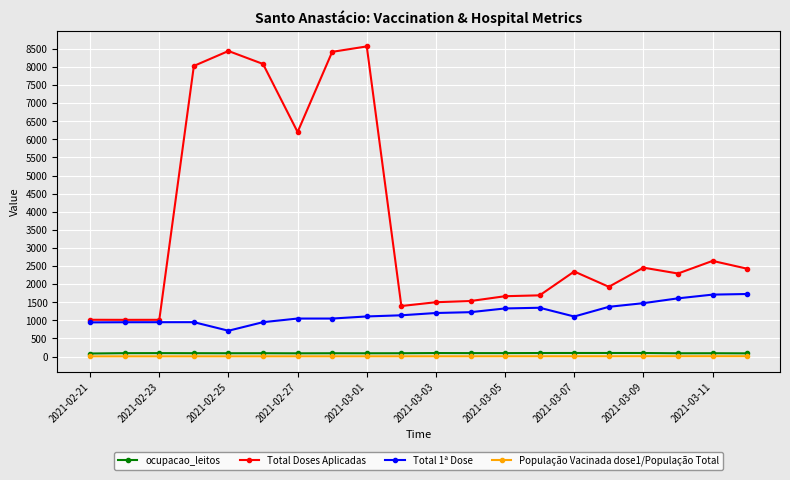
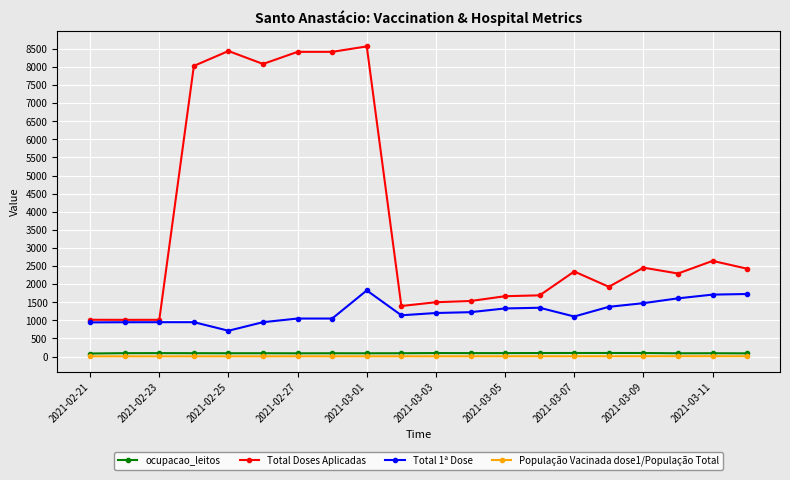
  {
    "ocupacao_leitos": {
      "2021-02-21": 100,
      "2021-02-23": 100,
      "2021-02-25": 100,
      "2021-02-27": 100,
      "2021-03-01": 100,
      "2021-03-03": 100,
      "2021-03-05": 100,
      "2021-03-07": 100,
      "2021-03-09": 100,
      "2021-03-11": 100
    },
    "Total Doses Aplicadas": {
      "2021-02-21": 1000,
      "2021-02-25": 8400,
-     "2021-02-27": 6200,
+     "2021-02-27": 8400,
      "2021-03-01": 8600,
      "2021-03-03": 1500,
      "2021-03-05": 1700,
      "2021-03-07": 2300,
      "2021-03-09": 2500,
      "2021-03-11": 2600
    },
    "Total 1ª Dose": {
      "2021-02-21": 900,
      "2021-02-25": 700,
      "2021-02-27": 1000,
-     "2021-03-01": 1100,
+     "2021-03-01": 1800,
      "2021-03-03": 1200,
      "2021-03-05": 1300,
      "2021-03-07": 1100,
      "2021-03-09": 1500,
      "2021-03-11": 1700
    },
    "População Vacinada dose1/População Total": {
      "2021-02-21": 0,
      "2021-02-23": 0,
      "2021-02-25": 0,
      "2021-02-27": 0,
      "2021-03-01": 0,
      "2021-03-03": 0,
      "2021-03-05": 0,
      "2021-03-07": 0,
      "2021-03-09": 0,
      "2021-03-11": 0
    }
  }
